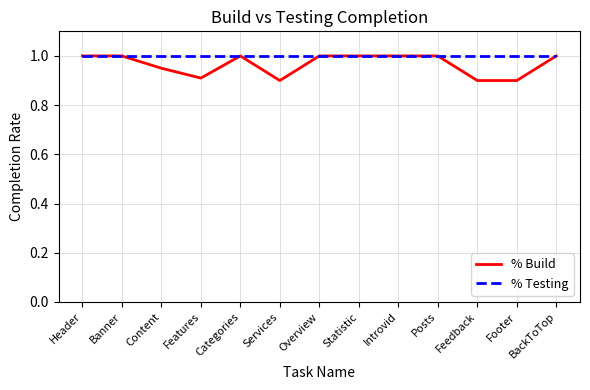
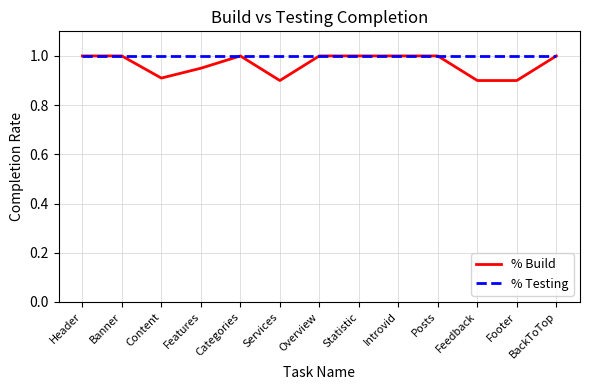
  {
    "% Build": {
-     "Content": 0.95,
-     "Features": 0.91,
+     "Content": 0.91,
+     "Features": 0.95,
      "Services": 0.90,
      "Feedback": 0.90,
      "Footer": 0.90
    },
    "% Testing": {
      "Content": 1.00,
      "Features": 1.00,
      "Services": 1.00,
      "Feedback": 1.00,
      "Footer": 1.00
    }
  }
